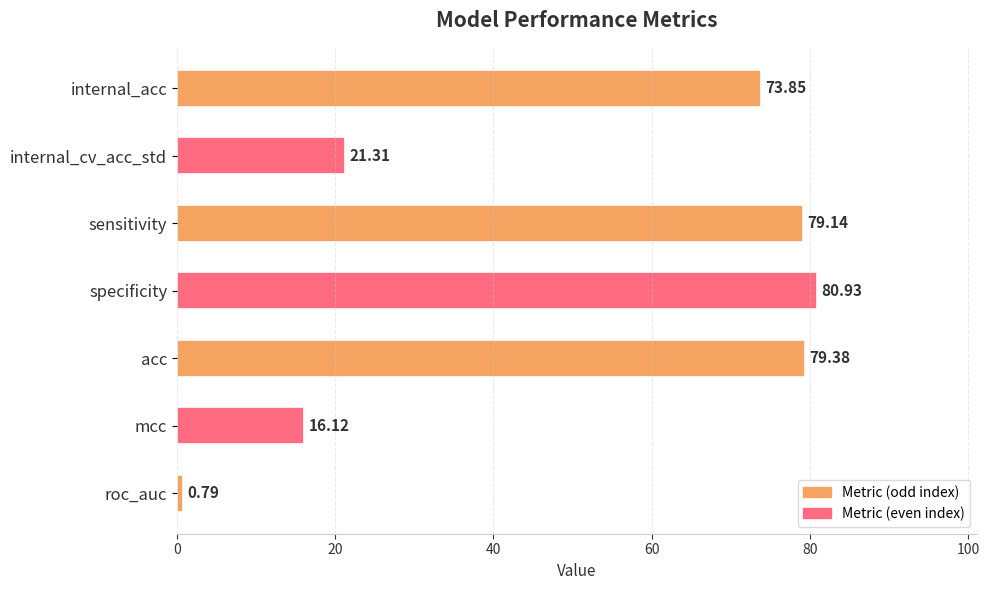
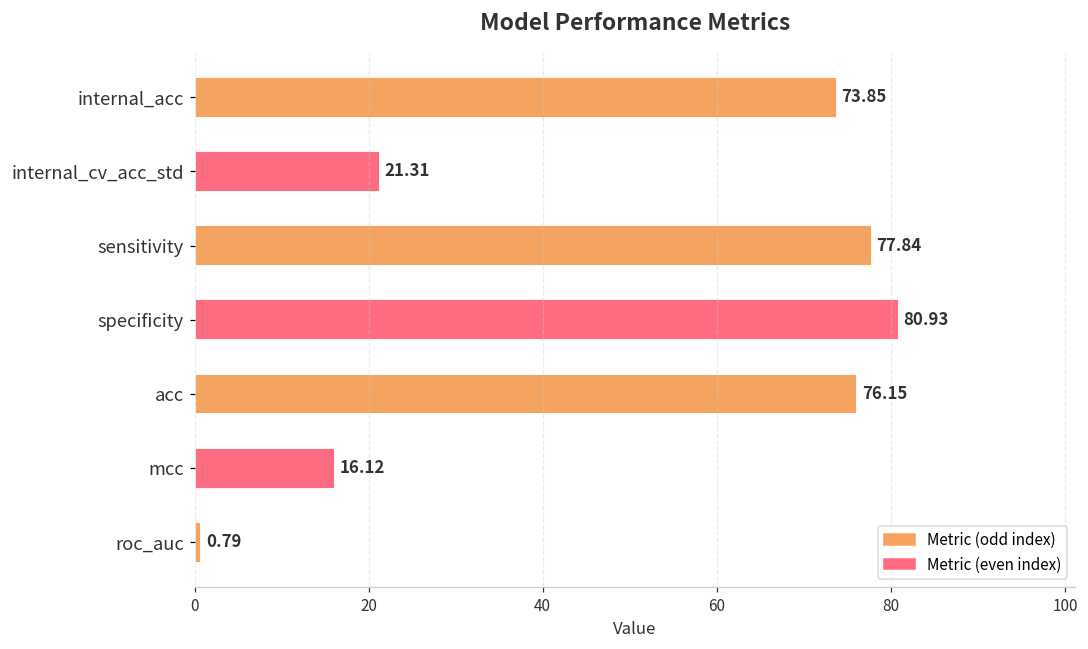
  {
    "internal_acc": 73.85,
    "internal_cv_acc_std": 21.31,
-   "sensitivity": 79.14,
+   "sensitivity": 77.84,
    "specificity": 80.93,
-   "acc": 79.38,
+   "acc": 76.15,
    "mcc": 16.12,
    "roc_auc": 0.79
  }
